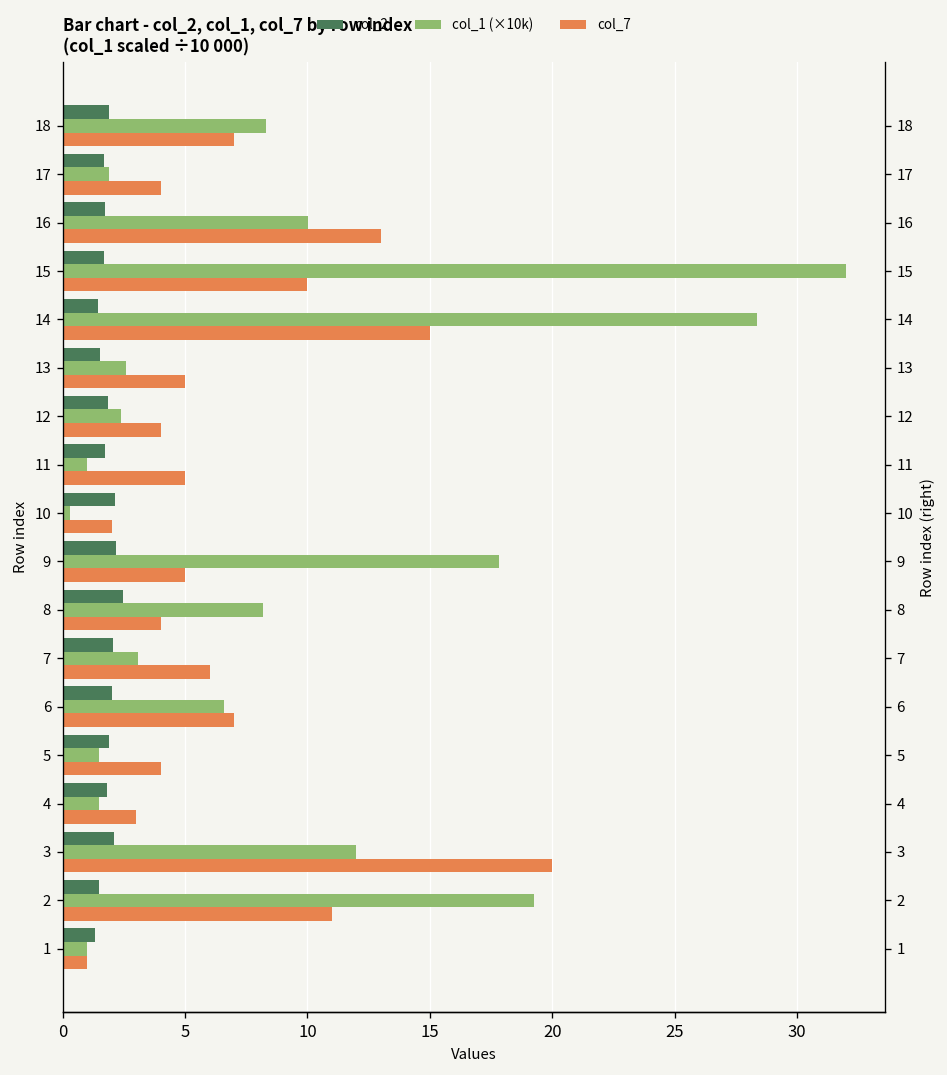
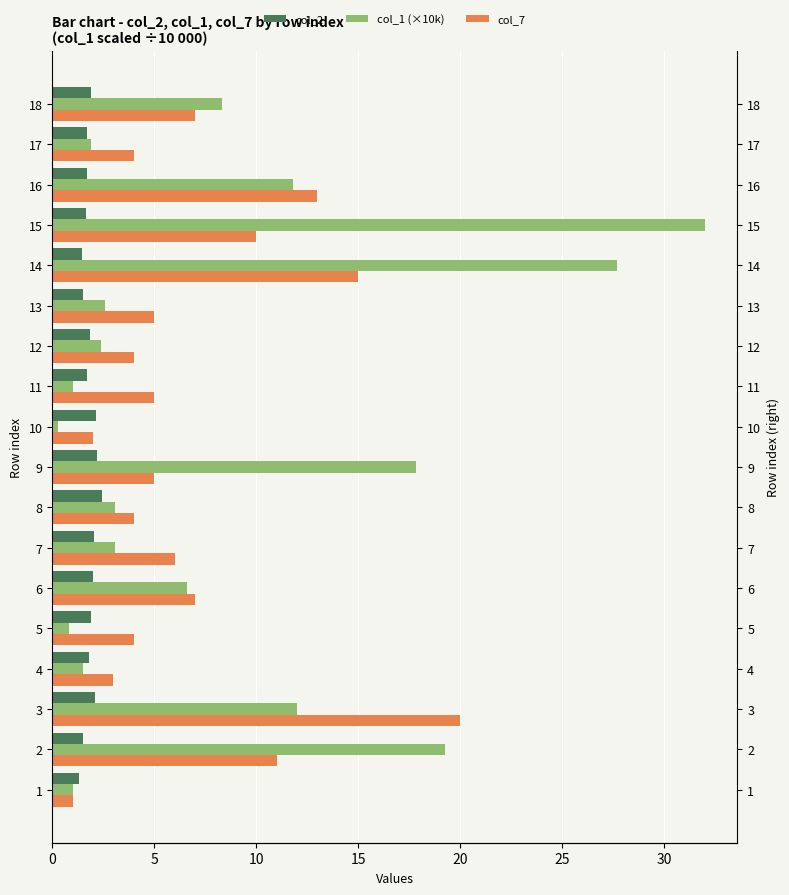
  {
    "col_1 (×10k)": {
      "18": 8.3,
      "17": 1.9,
-     "16": 10.0,
+     "16": 11.8,
      "15": 32.0,
-     "14": 28.4,
+     "14": 27.7,
      "13": 2.6,
      "12": 2.4,
      "11": 1.0,
      "10": 0.3,
      "9": 17.8,
-     "8": 8.2,
+     "8": 3.1,
      "7": 3.1,
      "6": 6.6,
-     "5": 1.5,
+     "5": 0.8,
      "4": 1.5,
      "3": 12.0,
      "2": 19.3,
      "1": 1.0
    }
  }
